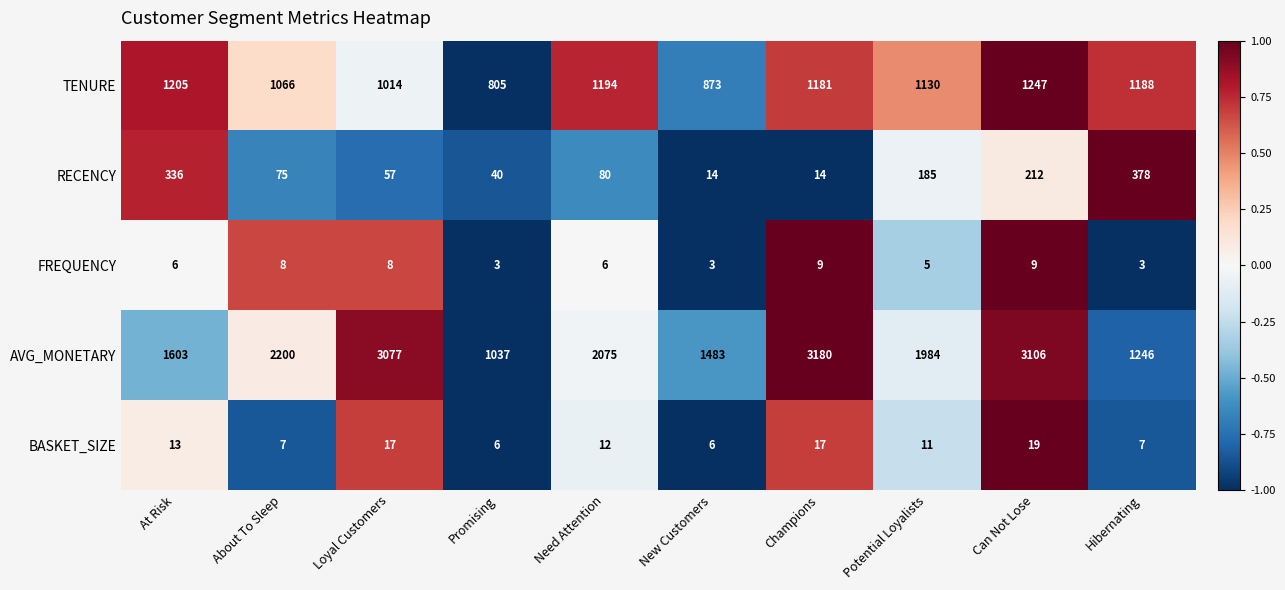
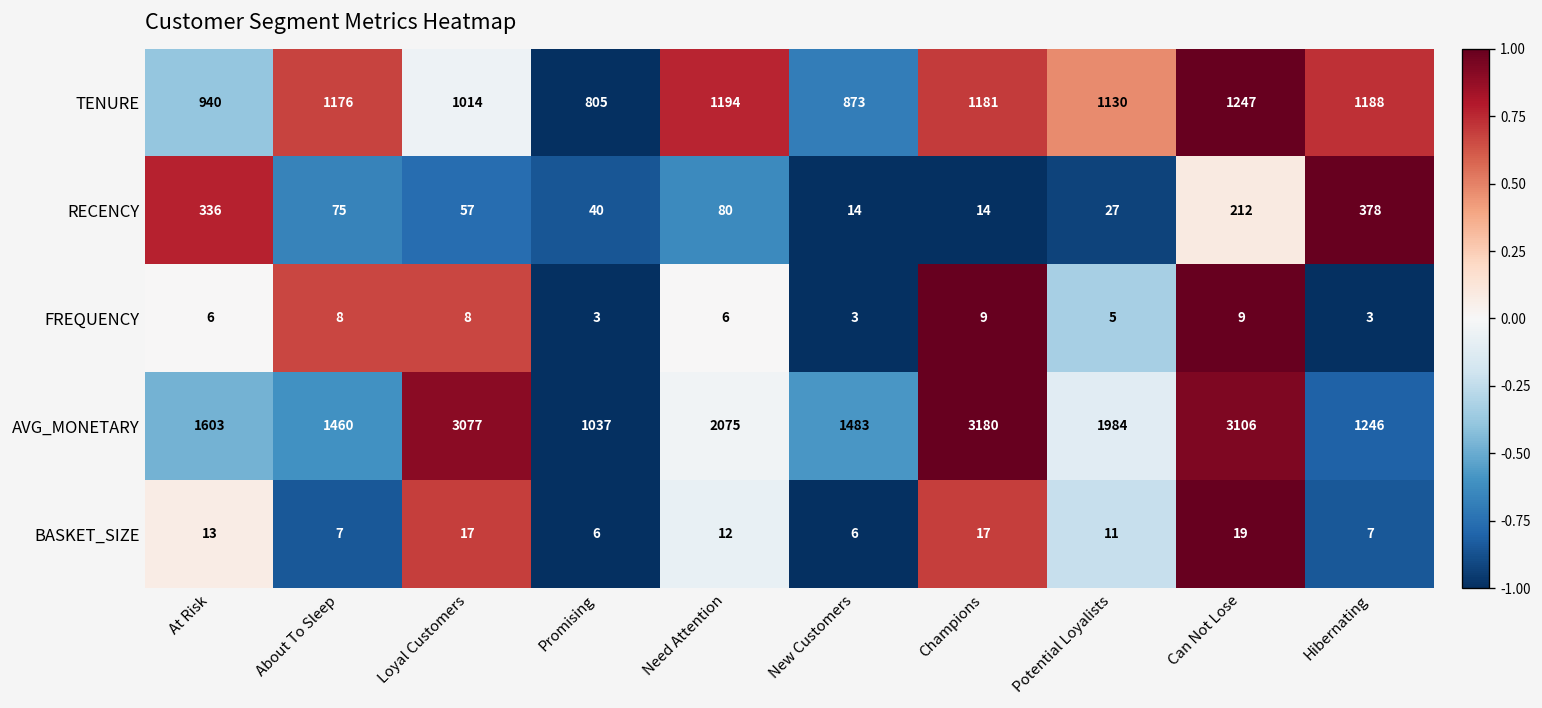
  {
    "TENURE": {
-     "At Risk": 1205,
-     "About To Sleep": 1066,
+     "At Risk": 940,
+     "About To Sleep": 1176,
      "Loyal Customers": 1014,
      "Promising": 805,
      "Need Attention": 1194,
      "New Customers": 873,
      "Champions": 1181,
      "Potential Loyalists": 1130,
      "Can Not Lose": 1247,
      "Hibernating": 1188
    },
    "RECENCY": {
      "At Risk": 336,
      "About To Sleep": 75,
      "Loyal Customers": 57,
      "Promising": 40,
      "Need Attention": 80,
      "New Customers": 14,
      "Champions": 14,
-     "Potential Loyalists": 185,
+     "Potential Loyalists": 27,
      "Can Not Lose": 212,
      "Hibernating": 378
    },
    "FREQUENCY": {
      "At Risk": 6,
      "About To Sleep": 8,
      "Loyal Customers": 8,
      "Promising": 3,
      "Need Attention": 6,
      "New Customers": 3,
      "Champions": 9,
      "Potential Loyalists": 5,
      "Can Not Lose": 9,
      "Hibernating": 3
    },
    "AVG_MONETARY": {
      "At Risk": 1603,
-     "About To Sleep": 2200,
+     "About To Sleep": 1460,
      "Loyal Customers": 3077,
      "Promising": 1037,
      "Need Attention": 2075,
      "New Customers": 1483,
      "Champions": 3180,
      "Potential Loyalists": 1984,
      "Can Not Lose": 3106,
      "Hibernating": 1246
    },
    "BASKET_SIZE": {
      "At Risk": 13,
      "About To Sleep": 7,
      "Loyal Customers": 17,
      "Promising": 6,
      "Need Attention": 12,
      "New Customers": 6,
      "Champions": 17,
      "Potential Loyalists": 11,
      "Can Not Lose": 19,
      "Hibernating": 7
    }
  }
